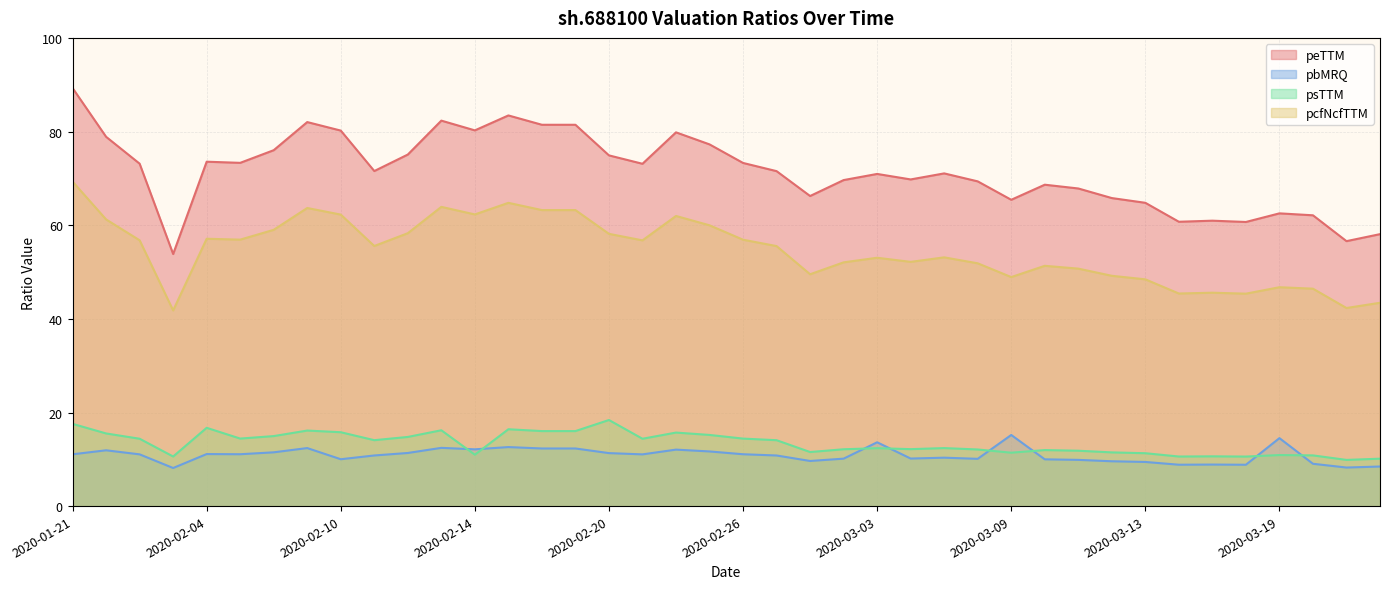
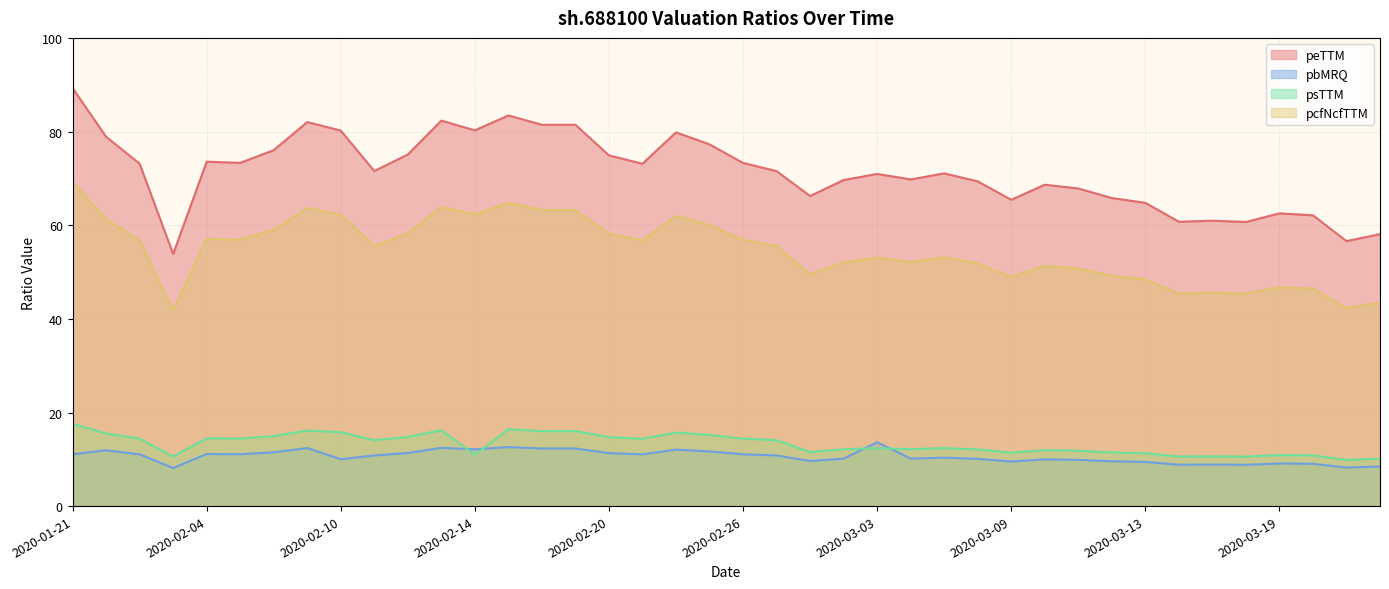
  {
    "pbMRQ": {
      "2020-01-21": 11,
      "2020-02-04": 11,
      "2020-02-10": 10,
      "2020-02-14": 12,
      "2020-02-20": 11,
      "2020-02-26": 11,
      "2020-03-03": 14,
-     "2020-03-09": 15,
+     "2020-03-09": 10,
      "2020-03-13": 9,
-     "2020-03-19": 15
+     "2020-03-19": 9
    },
    "psTTM": {
      "2020-01-21": 18,
-     "2020-02-04": 17,
+     "2020-02-04": 14,
      "2020-02-10": 16,
      "2020-02-14": 11,
-     "2020-02-20": 18,
+     "2020-02-20": 15,
      "2020-02-26": 14,
      "2020-03-03": 12,
      "2020-03-09": 11,
      "2020-03-13": 11,
      "2020-03-19": 11
    }
  }
